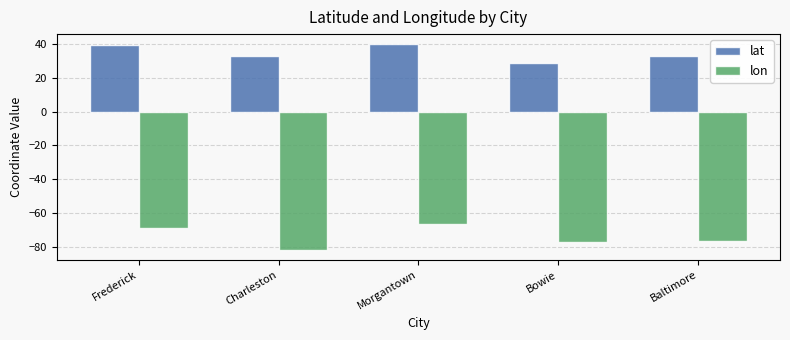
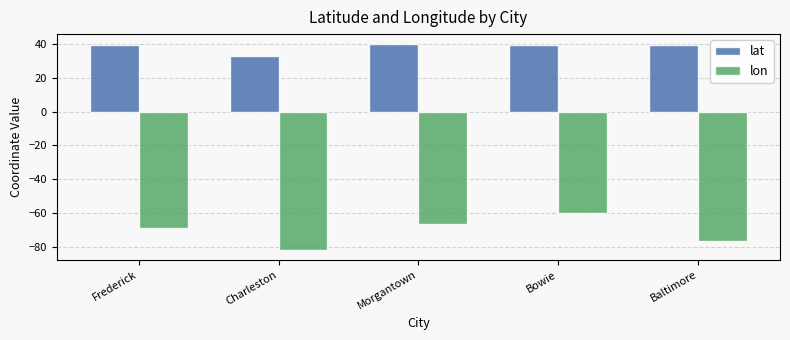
  {
    "lat": {
      "Frederick": 39,
      "Charleston": 33,
      "Morgantown": 40,
-     "Bowie": 29,
-     "Baltimore": 33
+     "Bowie": 39,
+     "Baltimore": 39
    },
    "lon": {
      "Frederick": -69,
      "Charleston": -82,
      "Morgantown": -66,
-     "Bowie": -77,
+     "Bowie": -60,
      "Baltimore": -77
    }
  }
